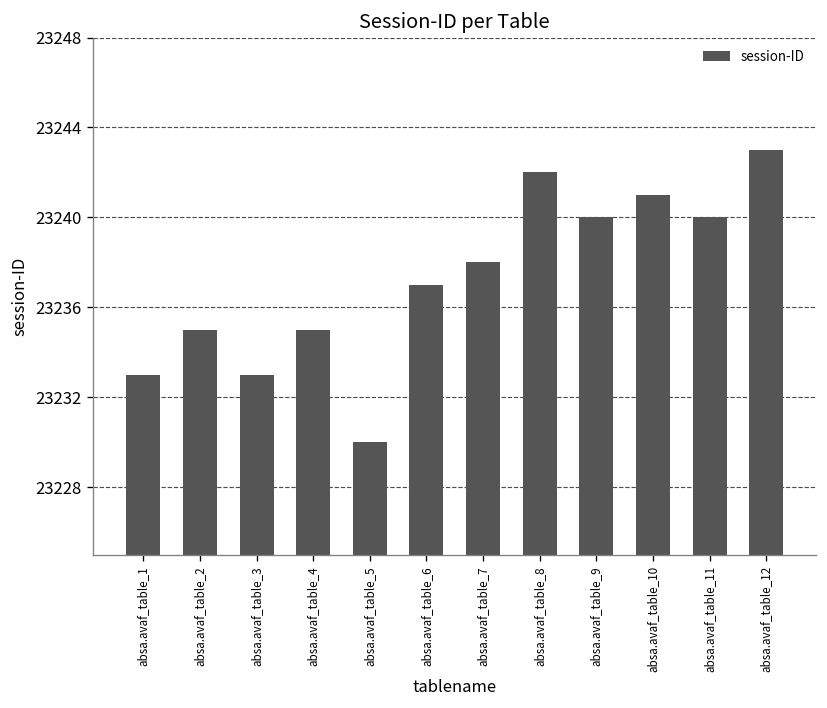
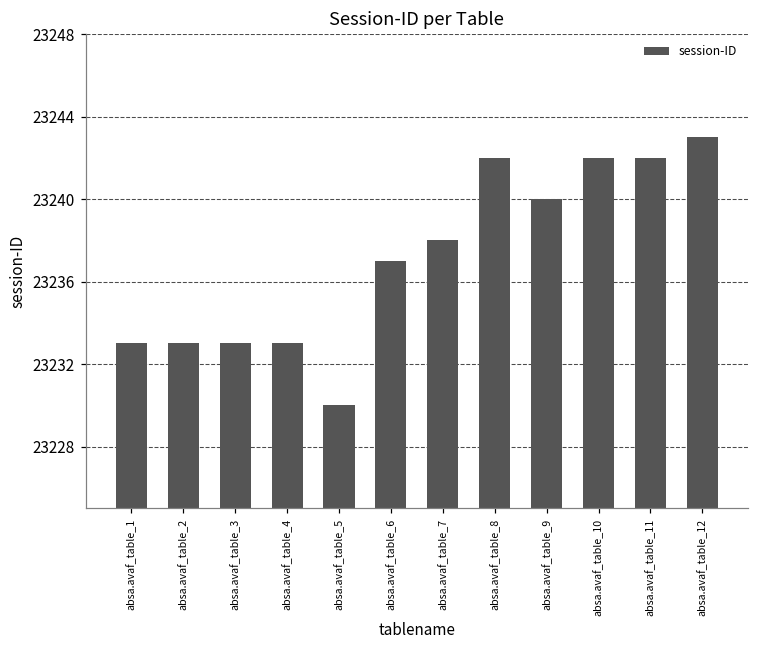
  {
    "absa.avaf_table_1": 23233,
-   "absa.avaf_table_2": 23235,
+   "absa.avaf_table_2": 23233,
    "absa.avaf_table_3": 23233,
-   "absa.avaf_table_4": 23235,
+   "absa.avaf_table_4": 23233,
    "absa.avaf_table_5": 23230,
    "absa.avaf_table_6": 23237,
    "absa.avaf_table_7": 23238,
    "absa.avaf_table_8": 23242,
    "absa.avaf_table_9": 23240,
-   "absa.avaf_table_10": 23241,
-   "absa.avaf_table_11": 23240,
+   "absa.avaf_table_10": 23242,
+   "absa.avaf_table_11": 23242,
    "absa.avaf_table_12": 23243
  }
